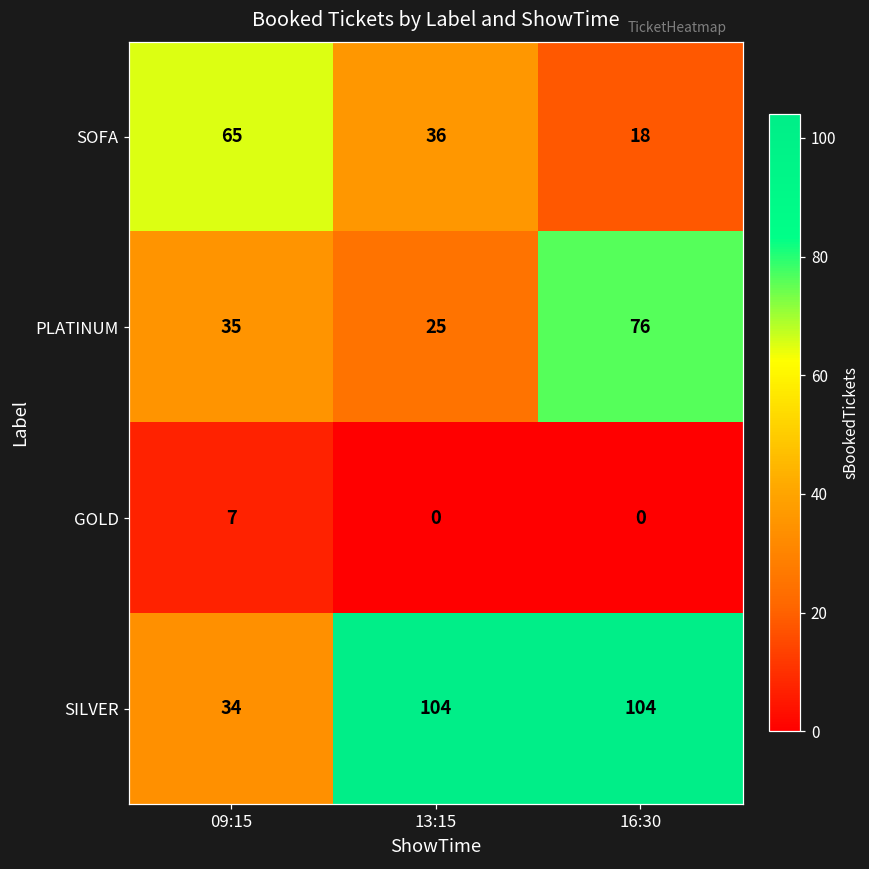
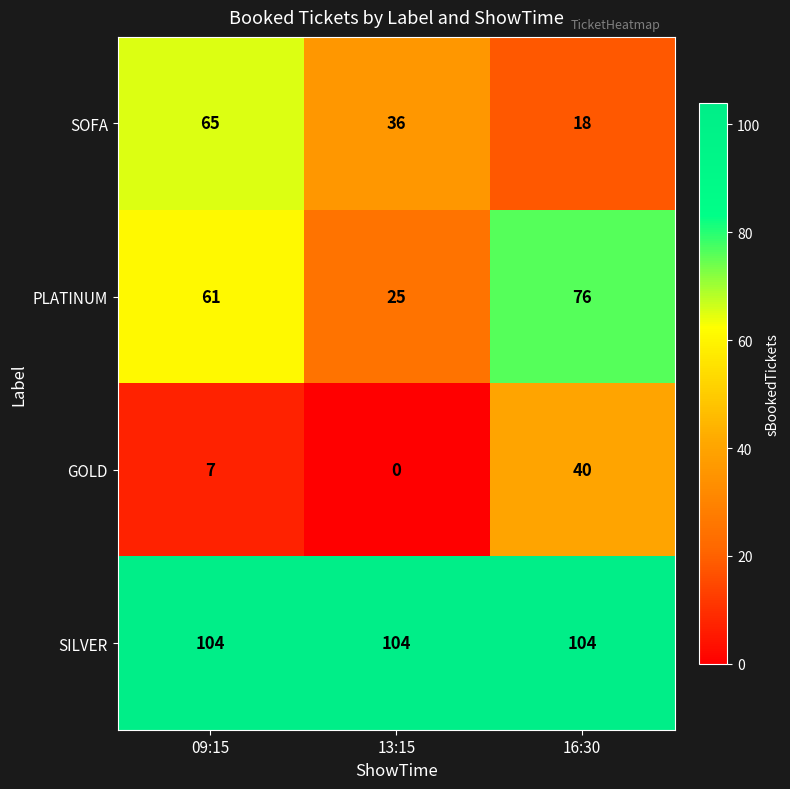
  {
    "SOFA": {
      "09:15": 65,
      "13:15": 36,
      "16:30": 18
    },
    "PLATINUM": {
-     "09:15": 35,
+     "09:15": 61,
      "13:15": 25,
      "16:30": 76
    },
    "GOLD": {
      "09:15": 7,
      "13:15": 0,
-     "16:30": 0
+     "16:30": 40
    },
    "SILVER": {
-     "09:15": 34,
+     "09:15": 104,
      "13:15": 104,
      "16:30": 104
    }
  }
